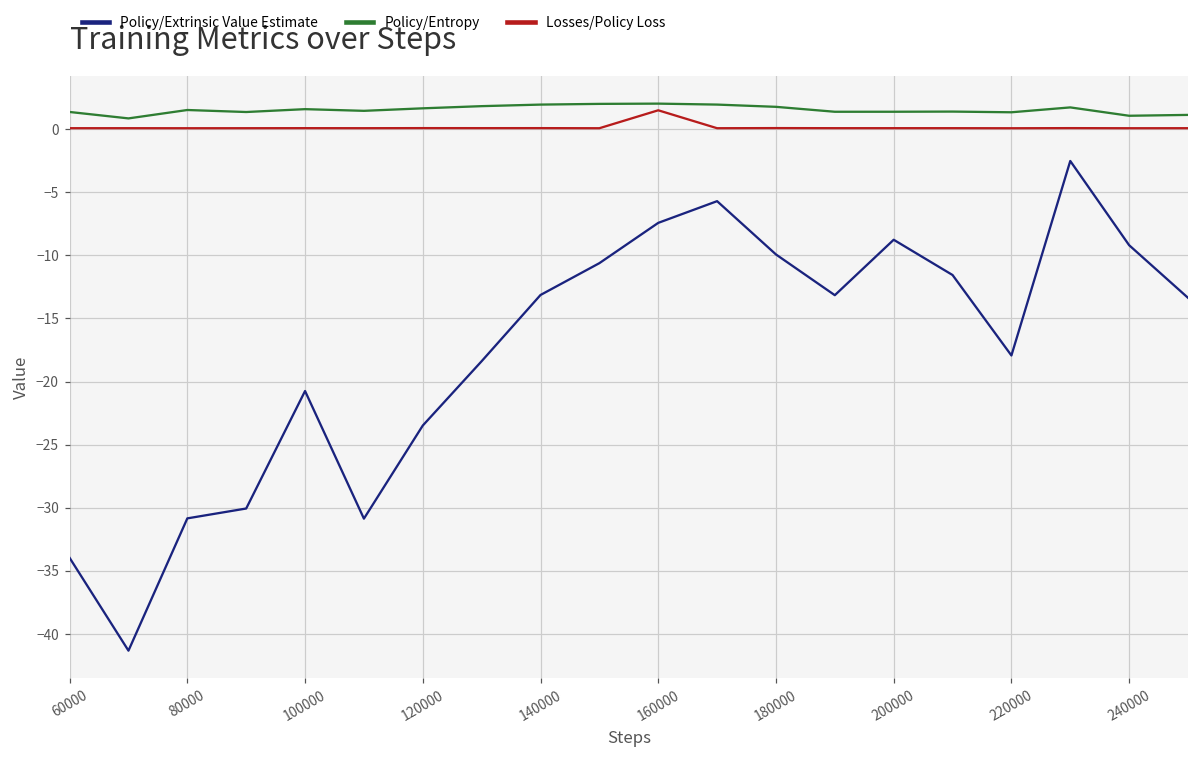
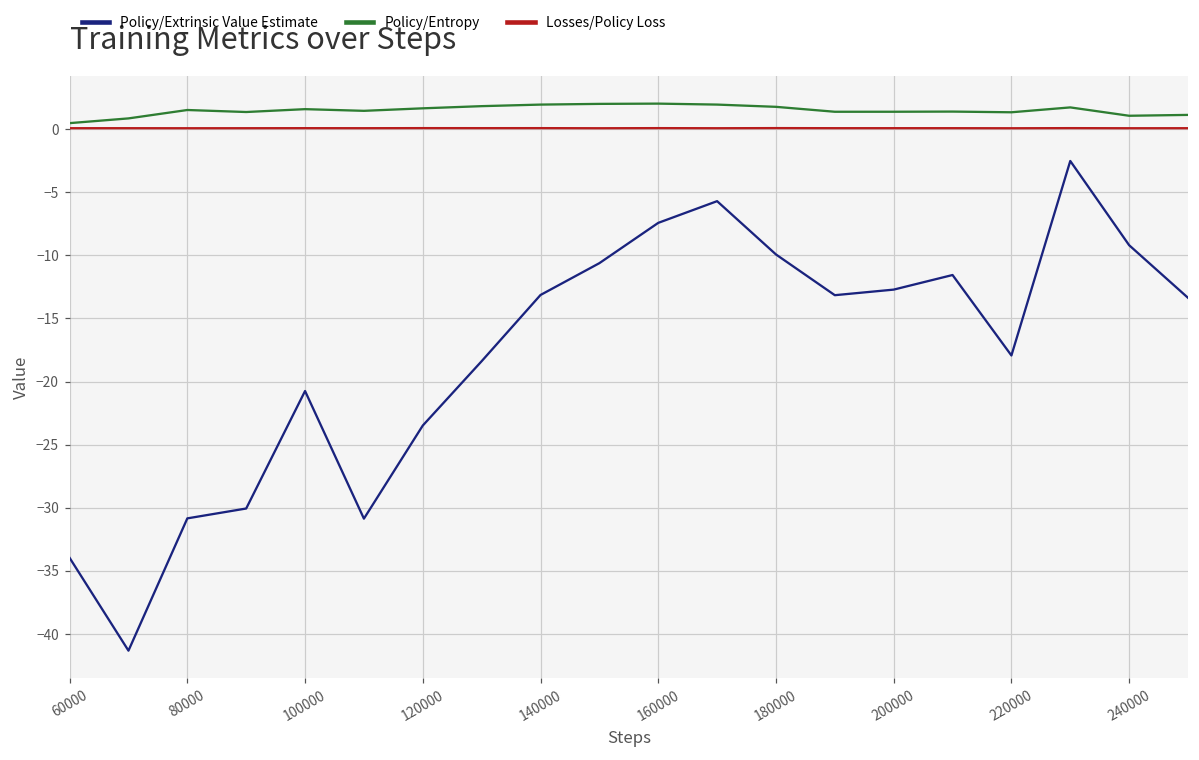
  {
    "Policy/Extrinsic Value Estimate": {
      "60000": -34.0,
      "80000": -30.8,
      "100000": -20.8,
      "120000": -23.5,
      "140000": -13.1,
      "160000": -7.4,
      "180000": -9.9,
-     "200000": -8.8,
+     "200000": -12.7,
      "220000": -17.9,
      "240000": -9.2
    },
    "Policy/Entropy": {
-     "60000": 1.4,
+     "60000": 0.5,
      "80000": 1.5,
      "100000": 1.6,
      "120000": 1.6,
      "140000": 1.9,
      "160000": 2.0,
      "180000": 1.8,
      "200000": 1.4,
      "220000": 1.3,
      "240000": 1.1
    },
    "Losses/Policy Loss": {
      "60000": 0.1,
      "80000": 0.1,
      "100000": 0.1,
      "120000": 0.1,
      "140000": 0.1,
-     "160000": 1.5,
+     "160000": 0.1,
      "180000": 0.1,
      "200000": 0.1,
      "220000": 0.1,
      "240000": 0.1
    }
  }
